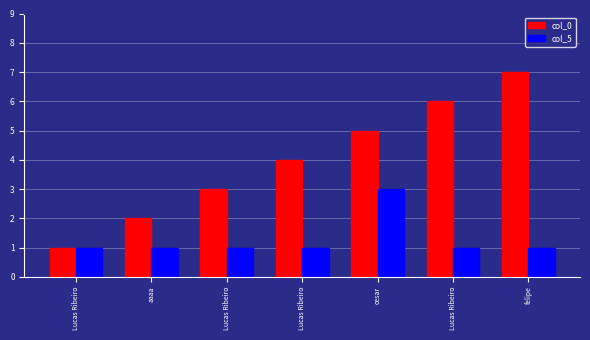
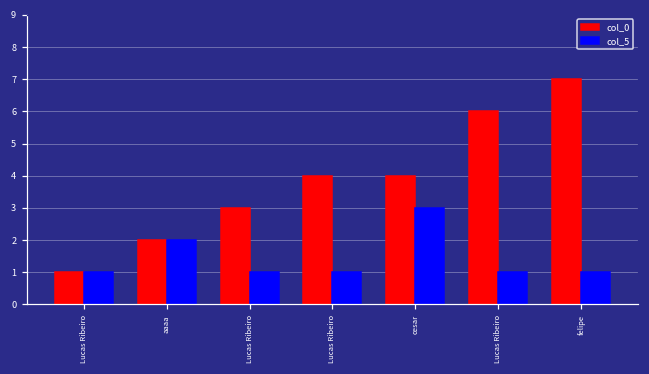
  {
    "col_0": {
      "aaaa": 2,
-     "cesar": 5,
+     "cesar": 4,
      "felipe": 7
    },
    "col_5": {
-     "aaaa": 1,
+     "aaaa": 2,
      "cesar": 3,
      "felipe": 1
    }
  }
